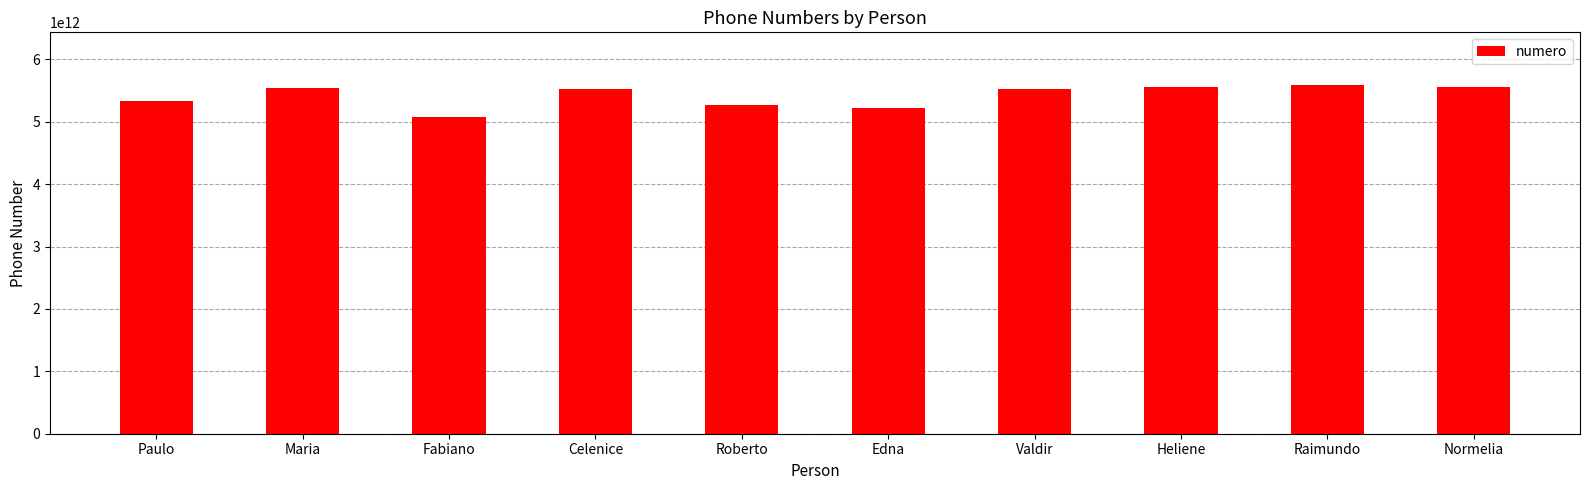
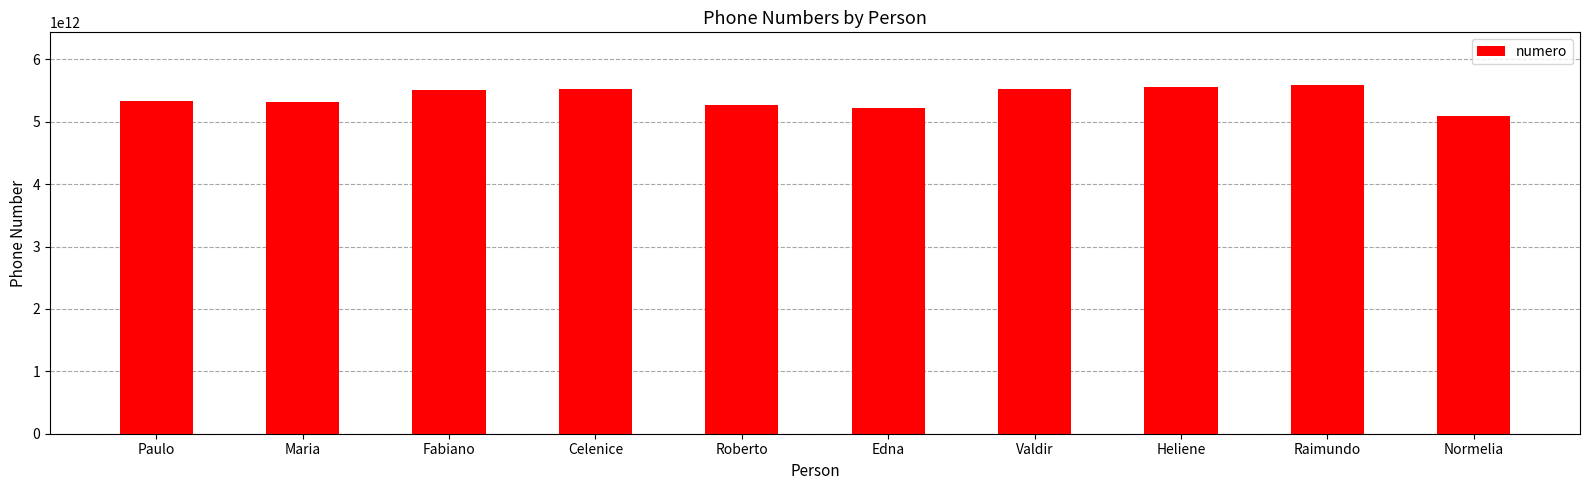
  {
    "Paulo": 5300000000000,
-   "Maria": 5500000000000,
-   "Fabiano": 5100000000000,
+   "Maria": 5300000000000,
+   "Fabiano": 5500000000000,
    "Celenice": 5500000000000,
    "Roberto": 5300000000000,
    "Edna": 5200000000000,
    "Valdir": 5500000000000,
    "Heliene": 5600000000000,
    "Raimundo": 5600000000000,
-   "Normelia": 5600000000000
+   "Normelia": 5100000000000
  }
